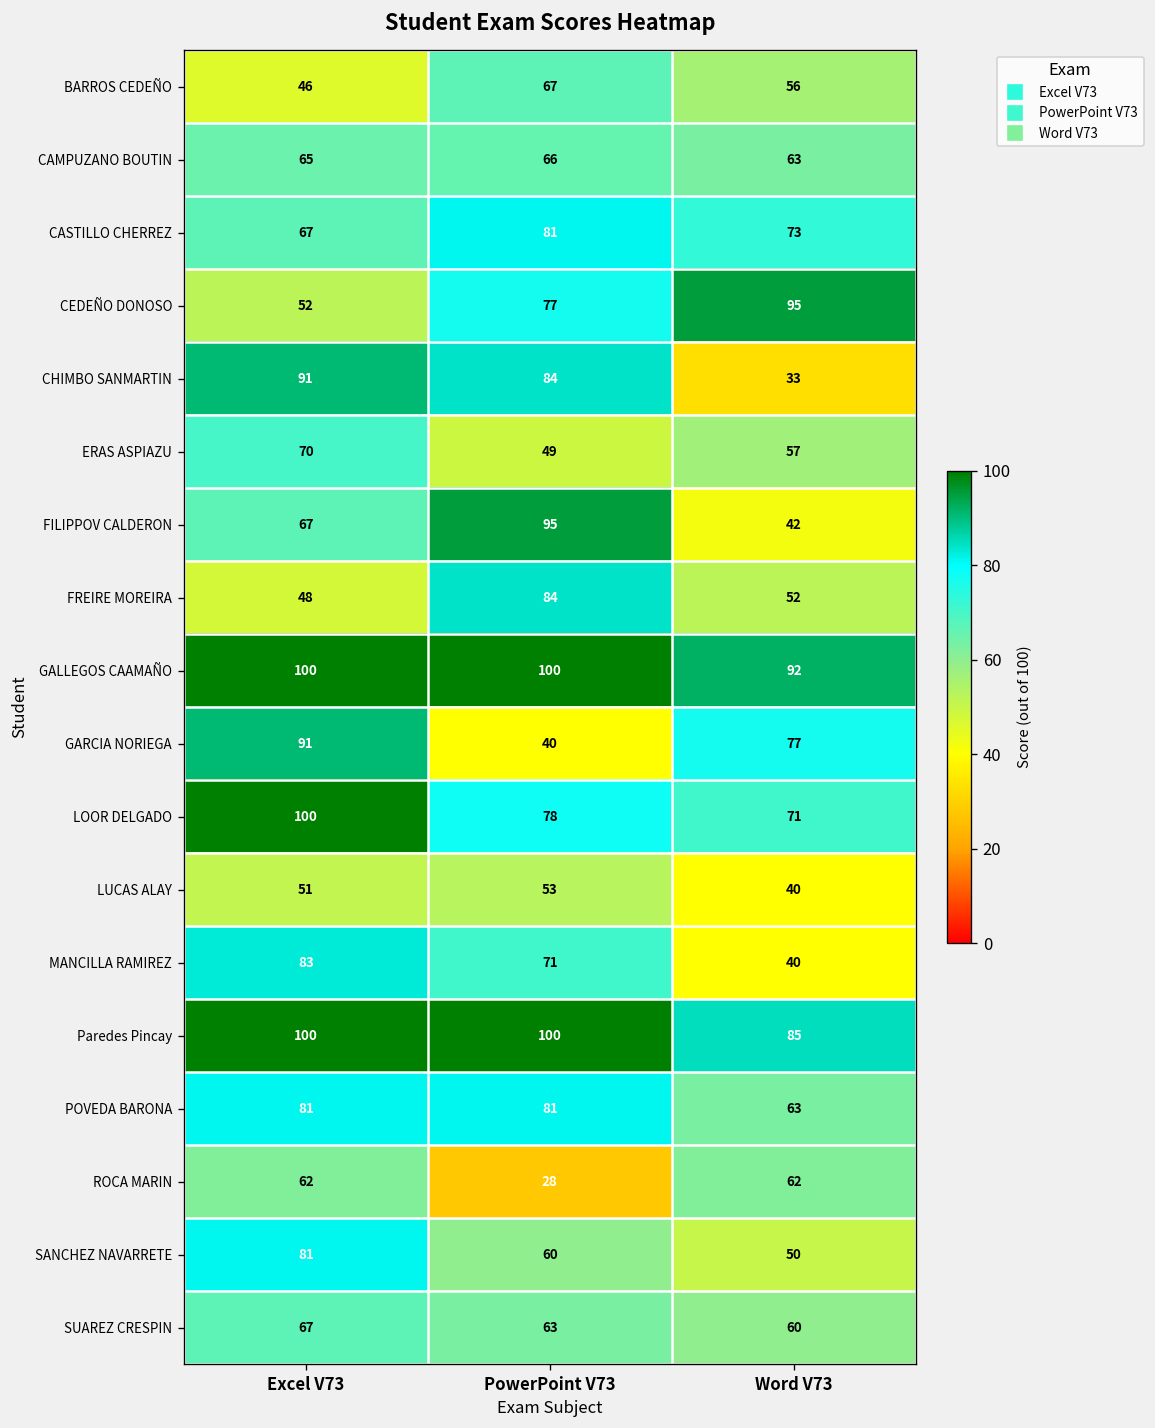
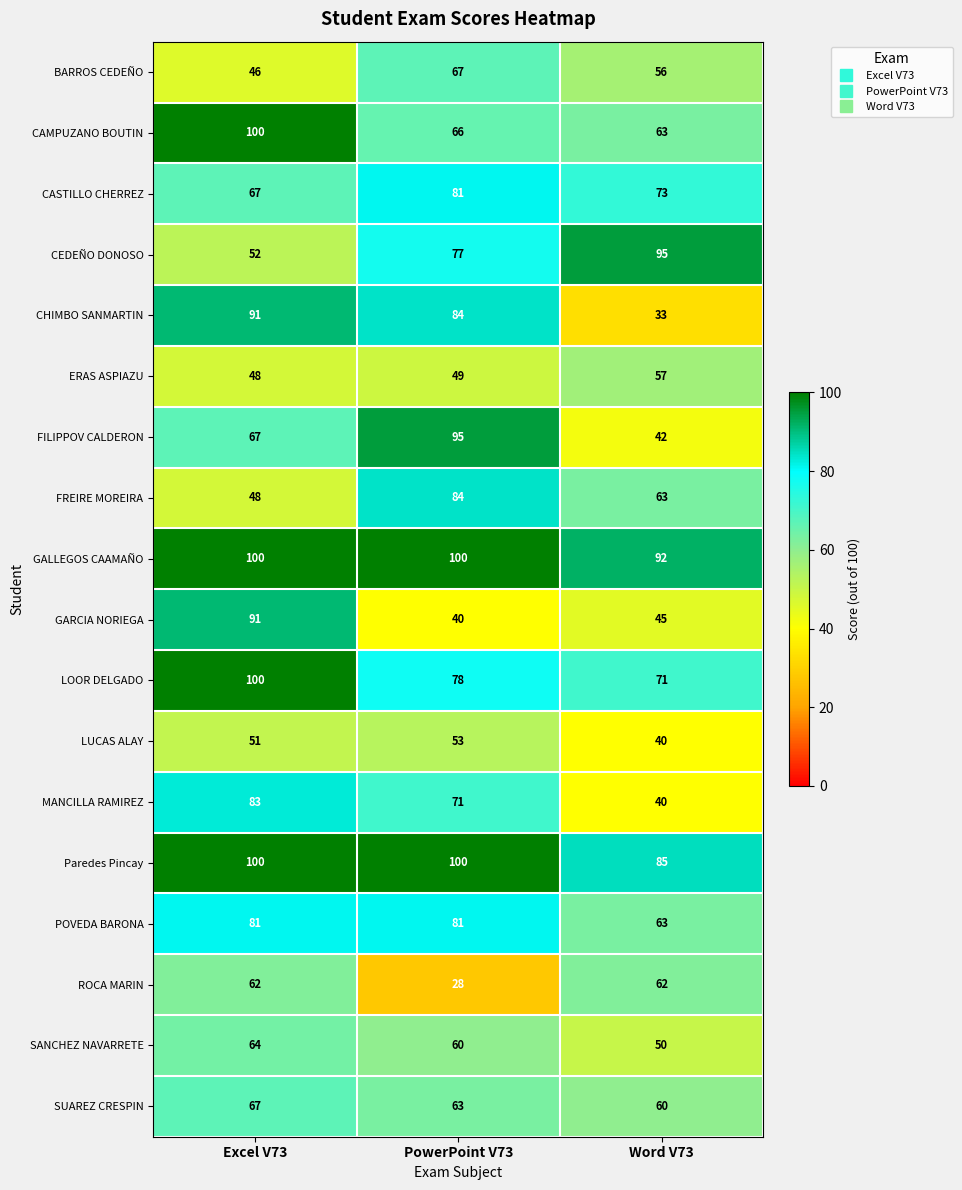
  {
    "BARROS CEDEÑO": {
      "Excel V73": 46,
      "PowerPoint V73": 67,
      "Word V73": 56
    },
    "CAMPUZANO BOUTIN": {
-     "Excel V73": 65,
+     "Excel V73": 100,
      "PowerPoint V73": 66,
      "Word V73": 63
    },
    "CASTILLO CHERREZ": {
      "Excel V73": 67,
      "PowerPoint V73": 81,
      "Word V73": 73
    },
    "CEDEÑO DONOSO": {
      "Excel V73": 52,
      "PowerPoint V73": 77,
      "Word V73": 95
    },
    "CHIMBO SANMARTIN": {
      "Excel V73": 91,
      "PowerPoint V73": 84,
      "Word V73": 33
    },
    "ERAS ASPIAZU": {
-     "Excel V73": 70,
+     "Excel V73": 48,
      "PowerPoint V73": 49,
      "Word V73": 57
    },
    "FILIPPOV CALDERON": {
      "Excel V73": 67,
      "PowerPoint V73": 95,
      "Word V73": 42
    },
    "FREIRE MOREIRA": {
      "Excel V73": 48,
      "PowerPoint V73": 84,
-     "Word V73": 52
+     "Word V73": 63
    },
    "GALLEGOS CAAMAÑO": {
      "Excel V73": 100,
      "PowerPoint V73": 100,
      "Word V73": 92
    },
    "GARCIA NORIEGA": {
      "Excel V73": 91,
      "PowerPoint V73": 40,
-     "Word V73": 77
+     "Word V73": 45
    },
    "LOOR DELGADO": {
      "Excel V73": 100,
      "PowerPoint V73": 78,
      "Word V73": 71
    },
    "LUCAS ALAY": {
      "Excel V73": 51,
      "PowerPoint V73": 53,
      "Word V73": 40
    },
    "MANCILLA RAMIREZ": {
      "Excel V73": 83,
      "PowerPoint V73": 71,
      "Word V73": 40
    },
    "Paredes Pincay": {
      "Excel V73": 100,
      "PowerPoint V73": 100,
      "Word V73": 85
    },
    "POVEDA BARONA": {
      "Excel V73": 81,
      "PowerPoint V73": 81,
      "Word V73": 63
    },
    "ROCA MARIN": {
      "Excel V73": 62,
      "PowerPoint V73": 28,
      "Word V73": 62
    },
    "SANCHEZ NAVARRETE": {
-     "Excel V73": 81,
+     "Excel V73": 64,
      "PowerPoint V73": 60,
      "Word V73": 50
    },
    "SUAREZ CRESPIN": {
      "Excel V73": 67,
      "PowerPoint V73": 63,
      "Word V73": 60
    }
  }
